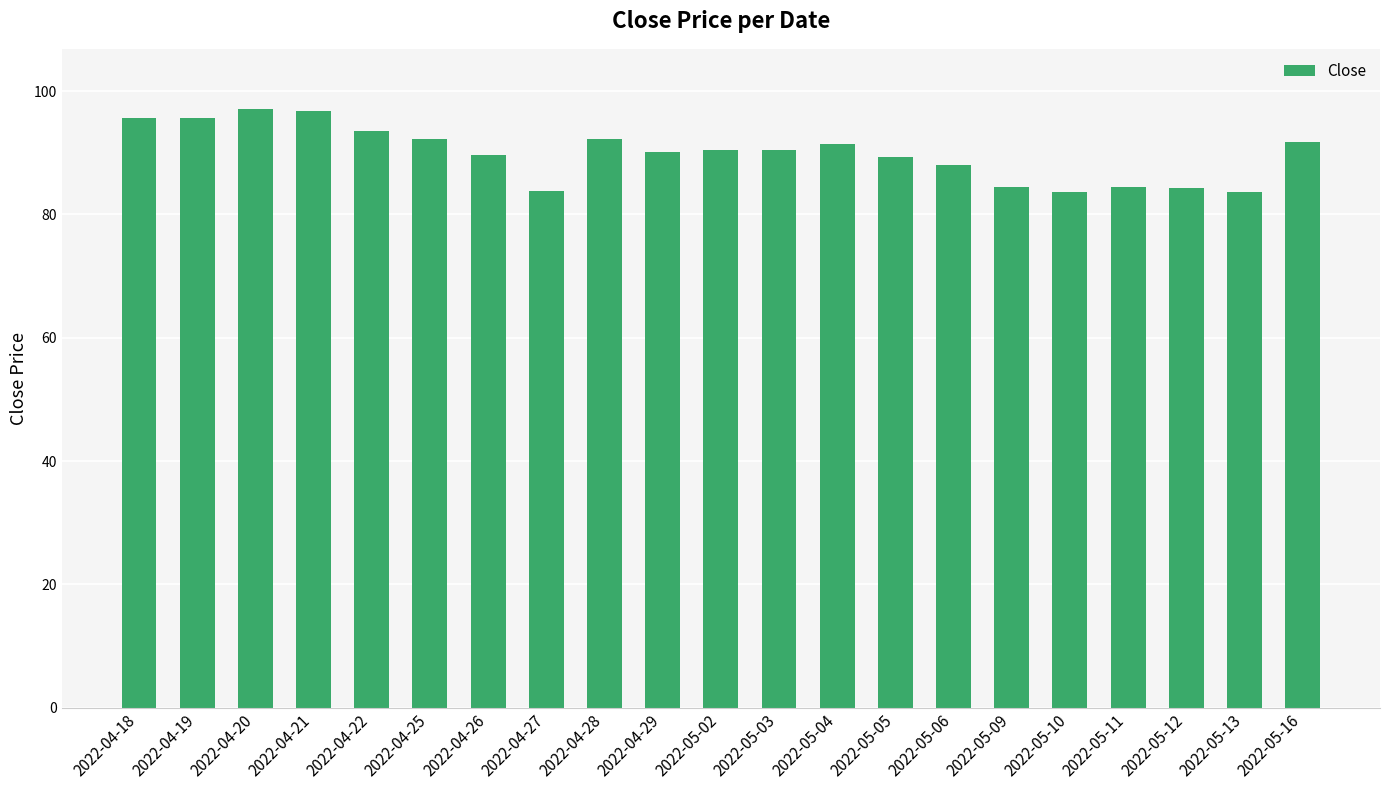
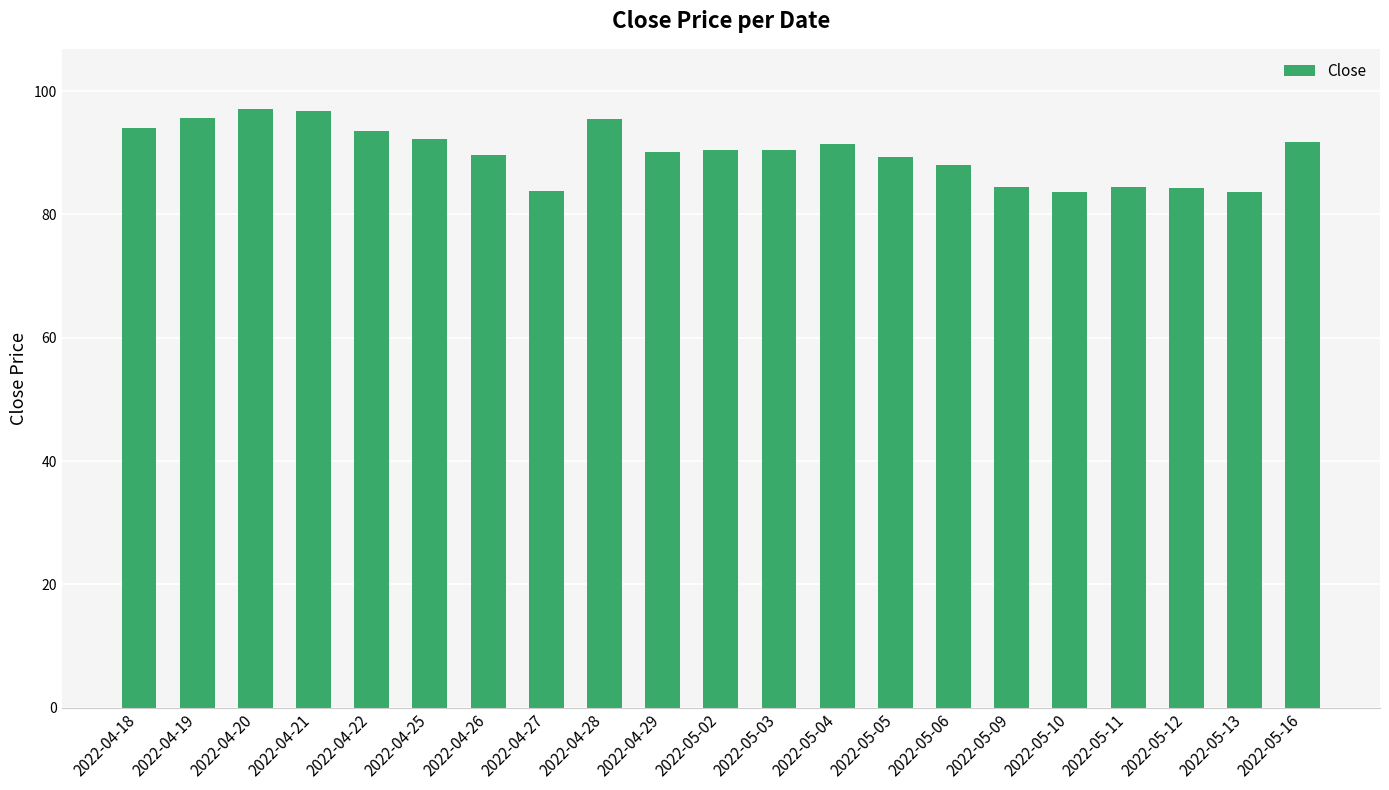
  {
-   "2022-04-18": 96,
+   "2022-04-18": 94,
    "2022-04-19": 96,
    "2022-04-20": 97,
    "2022-04-21": 97,
    "2022-04-22": 94,
    "2022-04-25": 92,
    "2022-04-26": 90,
    "2022-04-27": 84,
-   "2022-04-28": 92,
+   "2022-04-28": 96,
    "2022-04-29": 90,
    "2022-05-02": 90,
    "2022-05-03": 90,
    "2022-05-04": 91,
    "2022-05-05": 89,
    "2022-05-06": 88,
    "2022-05-09": 84,
    "2022-05-10": 84,
    "2022-05-11": 85,
    "2022-05-12": 84,
    "2022-05-13": 84,
    "2022-05-16": 92
  }
